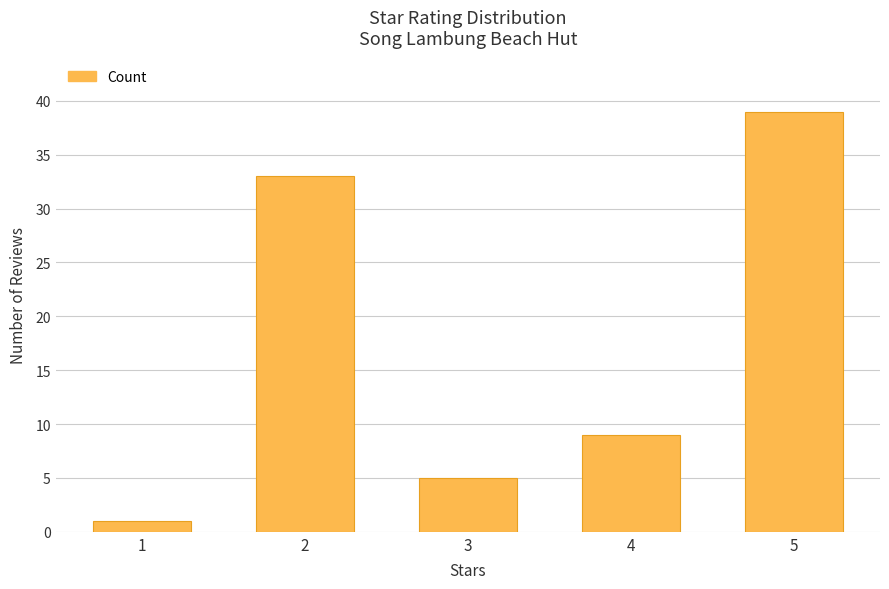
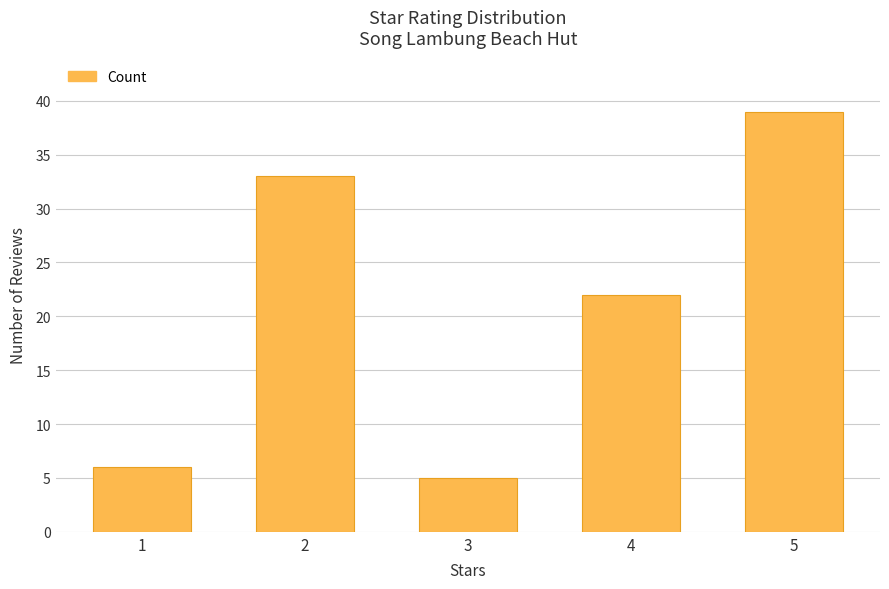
  {
-   "1": 1,
+   "1": 6,
    "2": 33,
    "3": 5,
-   "4": 9,
+   "4": 22,
    "5": 39
  }
